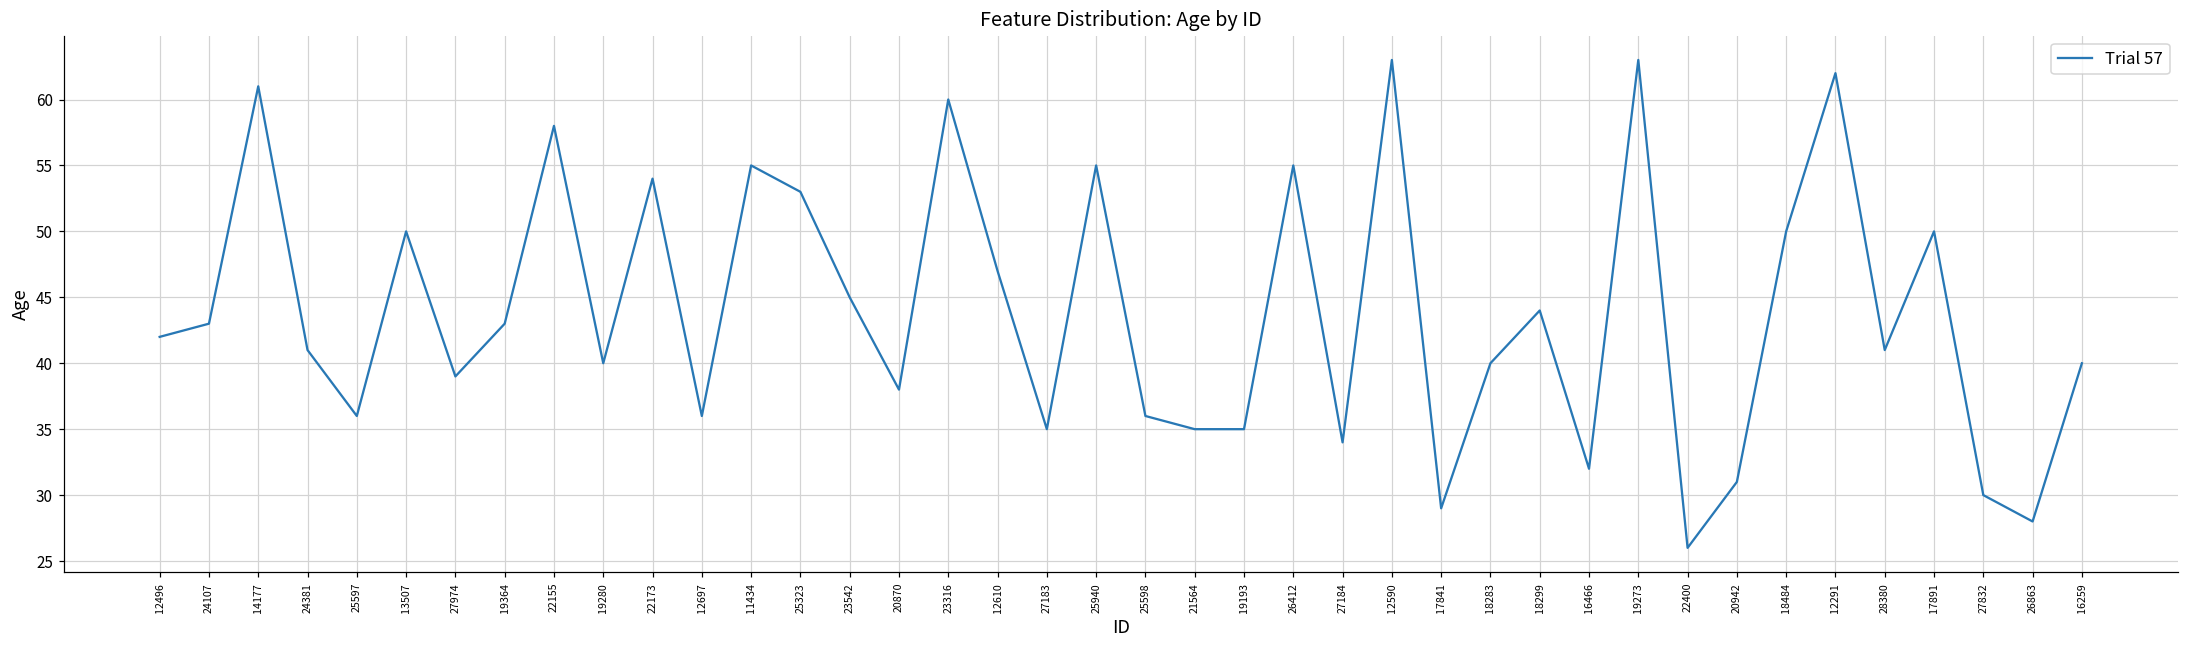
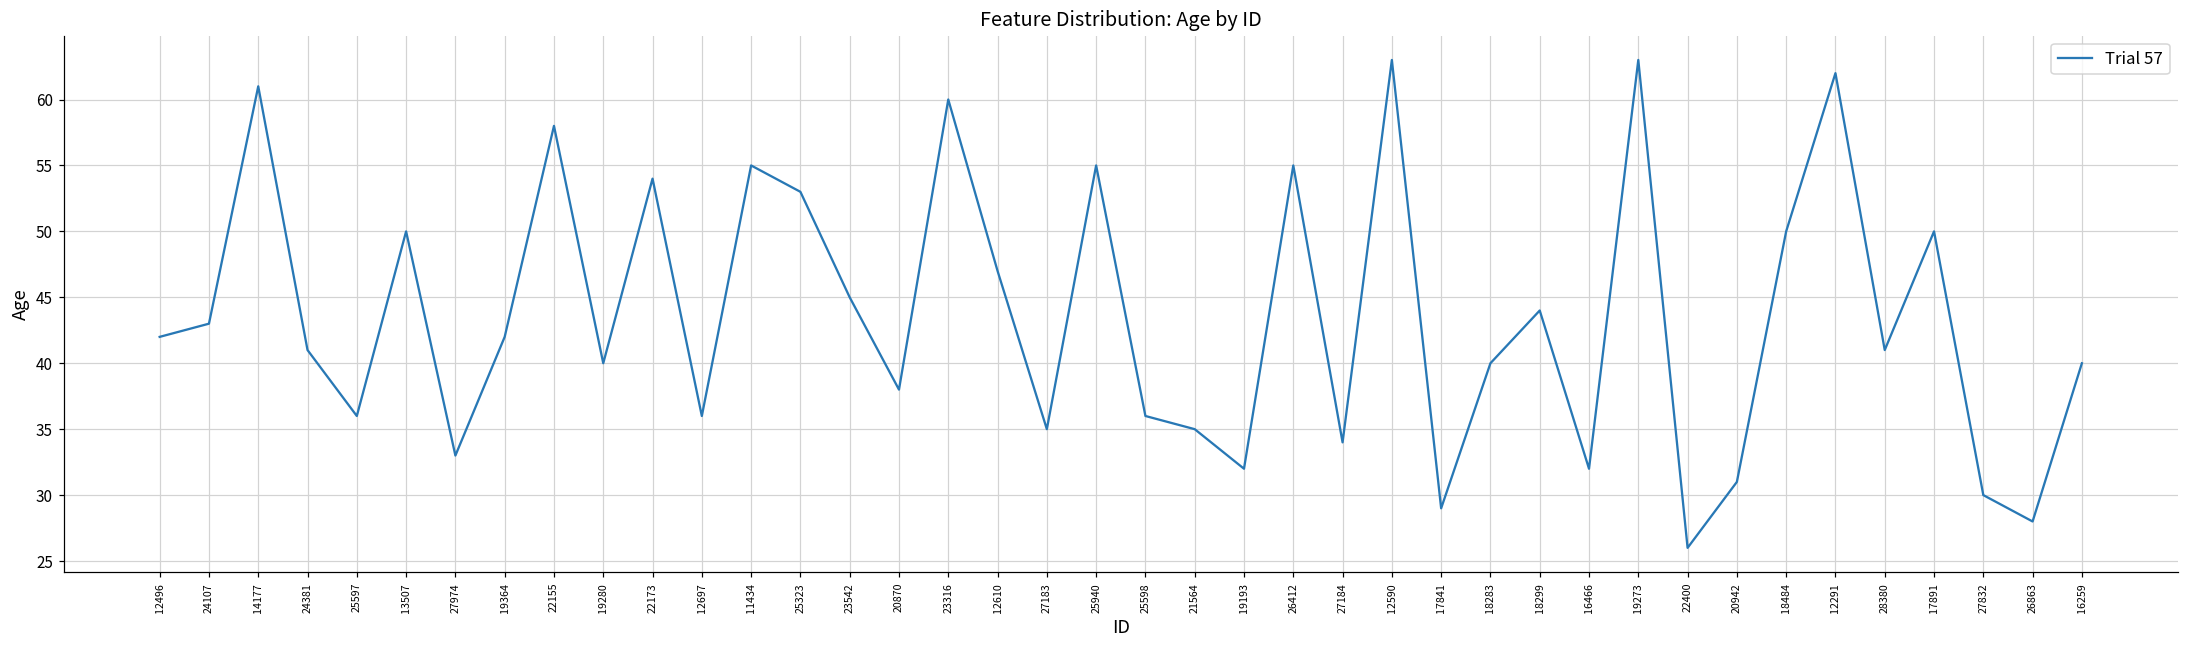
  {
    "12496": 42,
    "24107": 43,
    "14177": 61,
    "24381": 41,
    "25597": 36,
    "13507": 50,
-   "27974": 39,
-   "19364": 43,
+   "27974": 33,
+   "19364": 42,
    "22155": 58,
    "19280": 40,
    "22173": 54,
    "12697": 36,
    "11434": 55,
    "25323": 53,
    "23542": 45,
    "20870": 38,
    "23316": 60,
    "12610": 47,
    "27183": 35,
    "25940": 55,
    "25598": 36,
    "21564": 35,
-   "19193": 35,
+   "19193": 32,
    "26412": 55,
    "27184": 34,
    "12590": 63,
    "17841": 29,
    "18283": 40,
    "18299": 44,
    "16466": 32,
    "19273": 63,
    "22400": 26,
    "20942": 31,
    "18484": 50,
    "12291": 62,
    "28380": 41,
    "17891": 50,
    "27832": 30,
    "26863": 28,
    "16259": 40
  }
